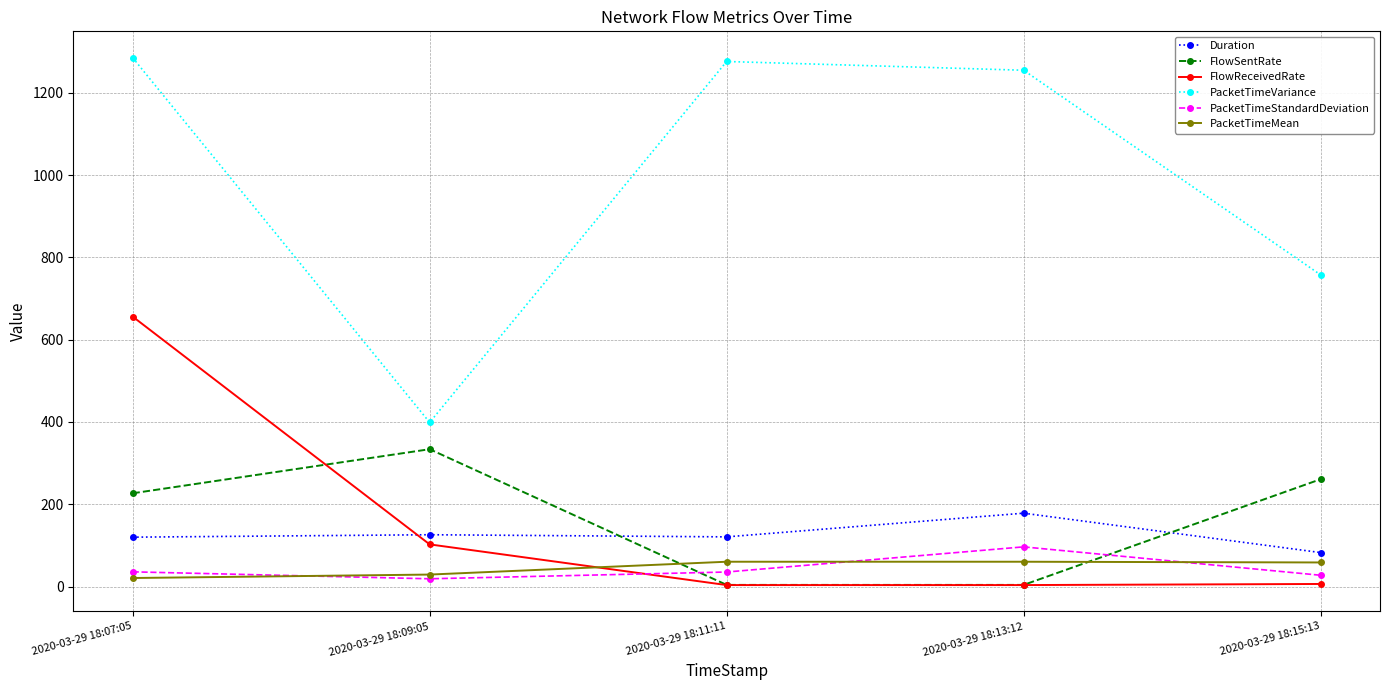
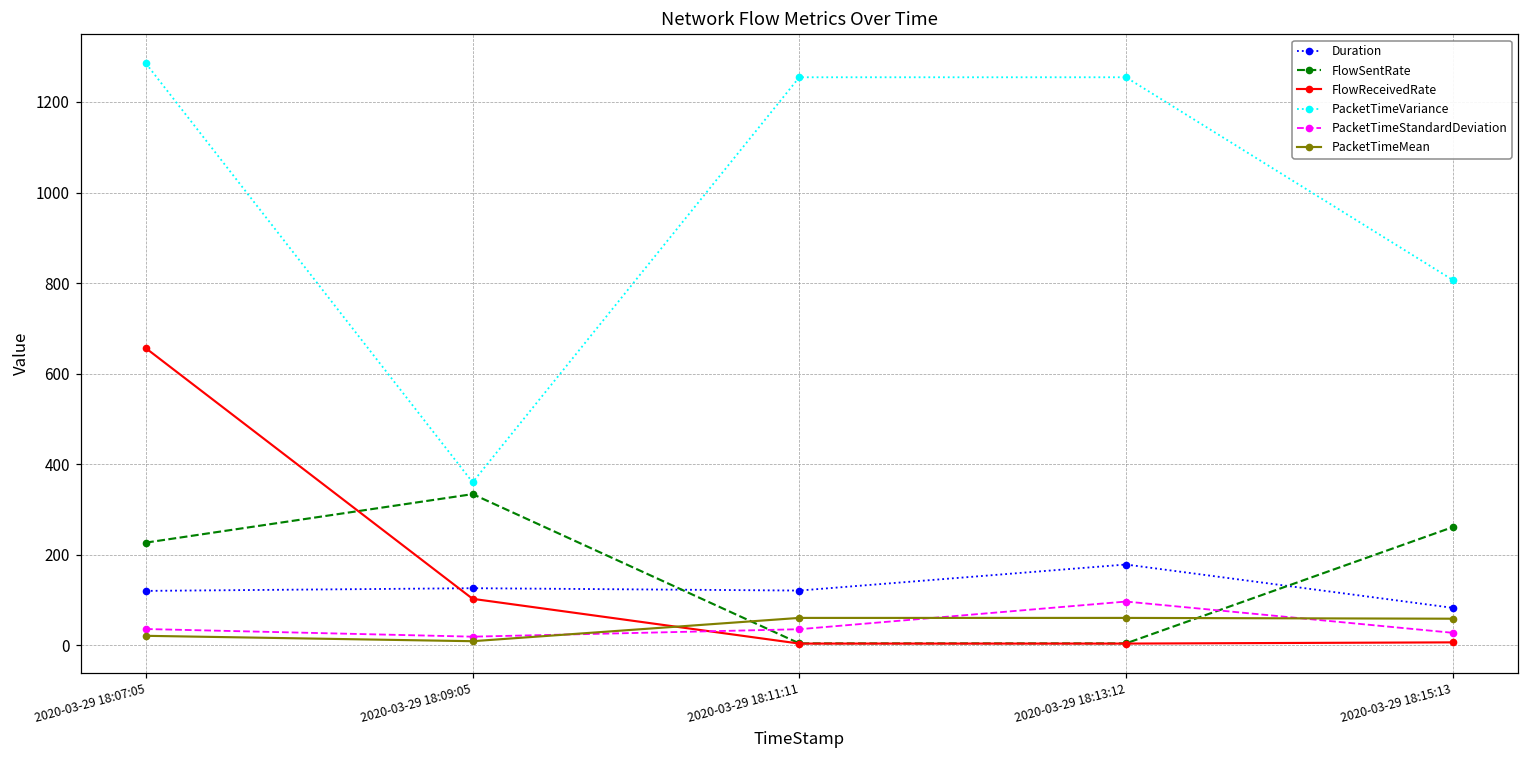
  {
    "Duration": {
      "2020-03-29 18:07:05": 120,
      "2020-03-29 18:09:05": 130,
      "2020-03-29 18:11:11": 120,
      "2020-03-29 18:13:12": 180,
      "2020-03-29 18:15:13": 80
    },
    "FlowSentRate": {
      "2020-03-29 18:07:05": 230,
      "2020-03-29 18:09:05": 330,
      "2020-03-29 18:15:13": 260
    },
    "FlowReceivedRate": {
      "2020-03-29 18:07:05": 660,
      "2020-03-29 18:09:05": 100,
      "2020-03-29 18:15:13": 10
    },
    "PacketTimeVariance": {
      "2020-03-29 18:07:05": 1290,
-     "2020-03-29 18:09:05": 400,
-     "2020-03-29 18:11:11": 1280,
+     "2020-03-29 18:09:05": 360,
+     "2020-03-29 18:11:11": 1250,
      "2020-03-29 18:13:12": 1250,
-     "2020-03-29 18:15:13": 760
+     "2020-03-29 18:15:13": 810
    },
    "PacketTimeStandardDeviation": {
      "2020-03-29 18:07:05": 40,
      "2020-03-29 18:09:05": 20,
      "2020-03-29 18:11:11": 40,
      "2020-03-29 18:13:12": 100,
      "2020-03-29 18:15:13": 30
    },
    "PacketTimeMean": {
      "2020-03-29 18:07:05": 20,
-     "2020-03-29 18:09:05": 30,
+     "2020-03-29 18:09:05": 10,
      "2020-03-29 18:11:11": 60,
      "2020-03-29 18:13:12": 60,
      "2020-03-29 18:15:13": 60
    }
  }
